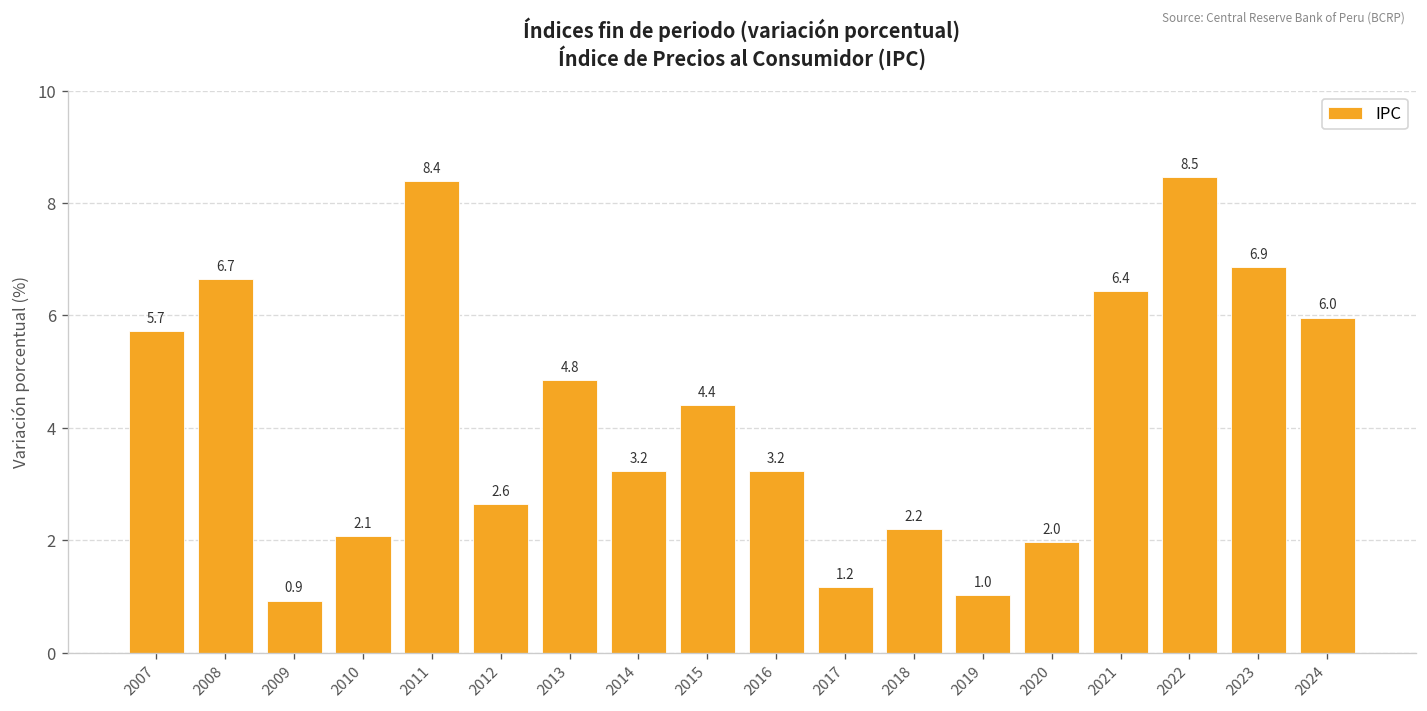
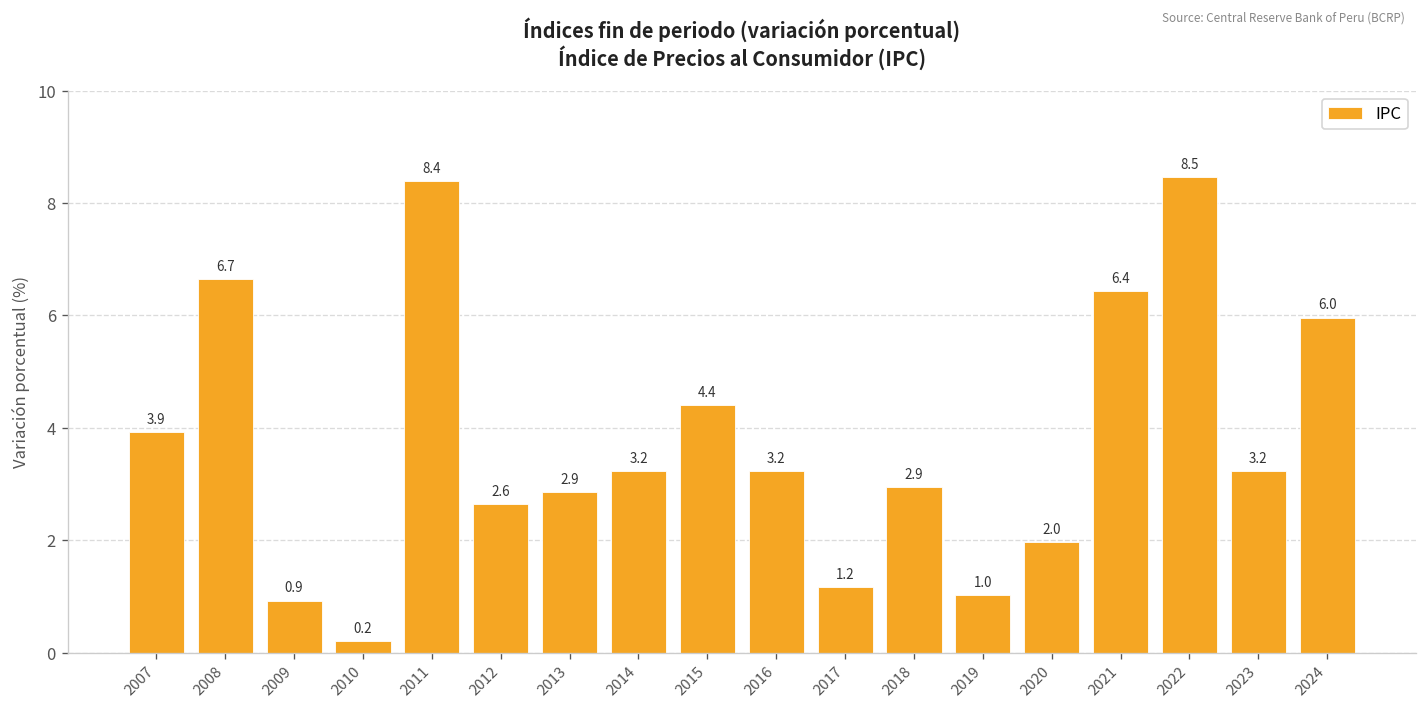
  {
-   "2007": 5.7,
+   "2007": 3.9,
    "2008": 6.7,
    "2009": 0.9,
-   "2010": 2.1,
+   "2010": 0.2,
    "2011": 8.4,
    "2012": 2.6,
-   "2013": 4.8,
+   "2013": 2.9,
    "2014": 3.2,
    "2015": 4.4,
    "2016": 3.2,
    "2017": 1.2,
-   "2018": 2.2,
+   "2018": 2.9,
    "2019": 1.0,
    "2020": 2.0,
    "2021": 6.4,
    "2022": 8.5,
-   "2023": 6.9,
+   "2023": 3.2,
    "2024": 6.0
  }
